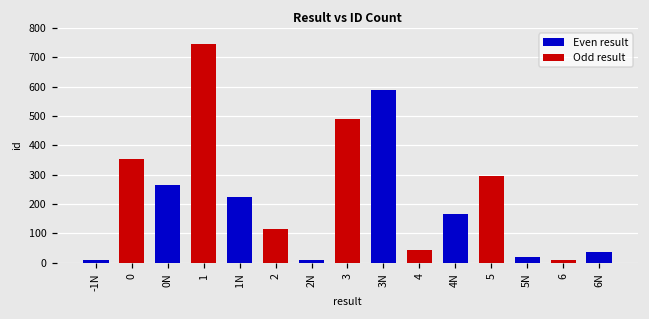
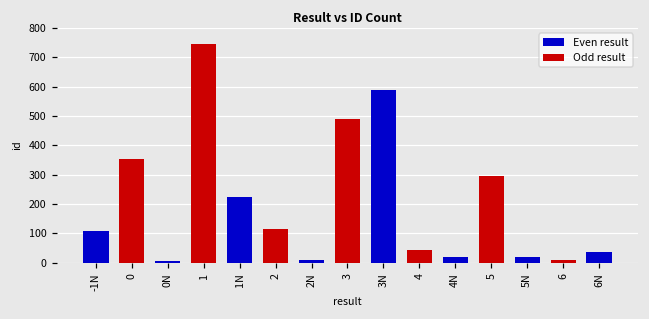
  {
-   "-1N": 10,
+   "-1N": 110,
    "0": 350,
-   "0N": 260,
+   "0N": 10,
    "1": 750,
    "1N": 230,
    "2": 110,
    "2N": 10,
    "3": 490,
    "3N": 590,
    "4": 40,
-   "4N": 170,
+   "4N": 20,
    "5": 290,
    "5N": 20,
    "6N": 40
  }
